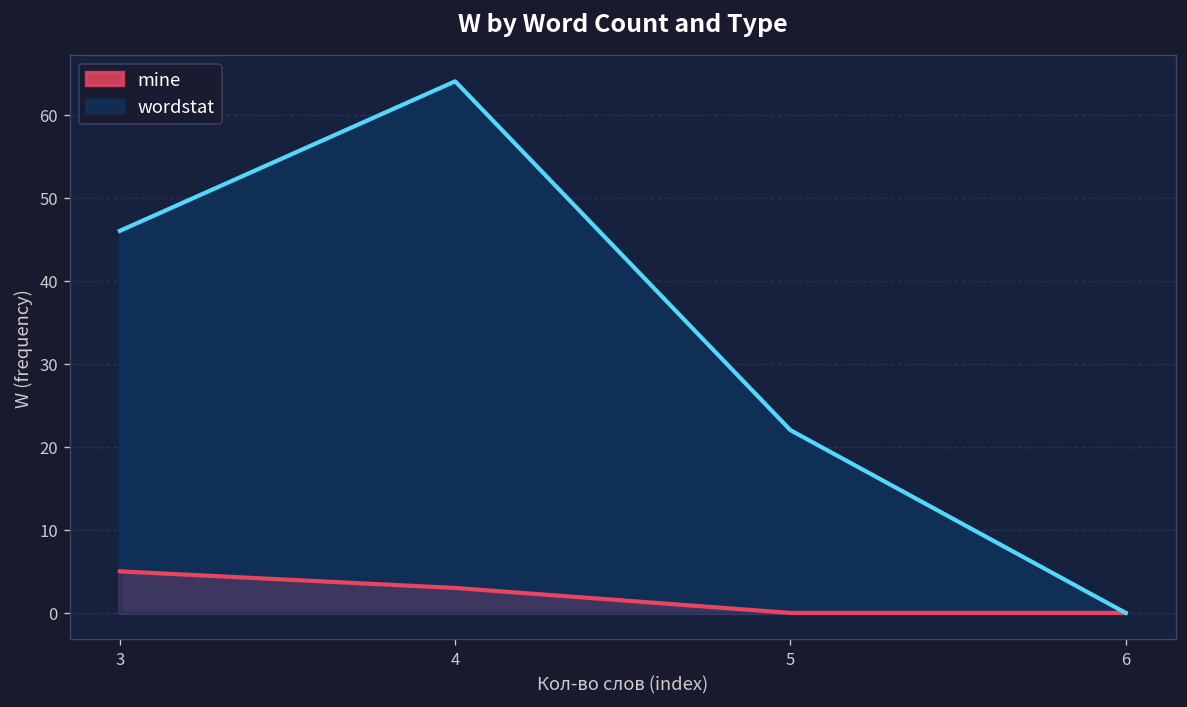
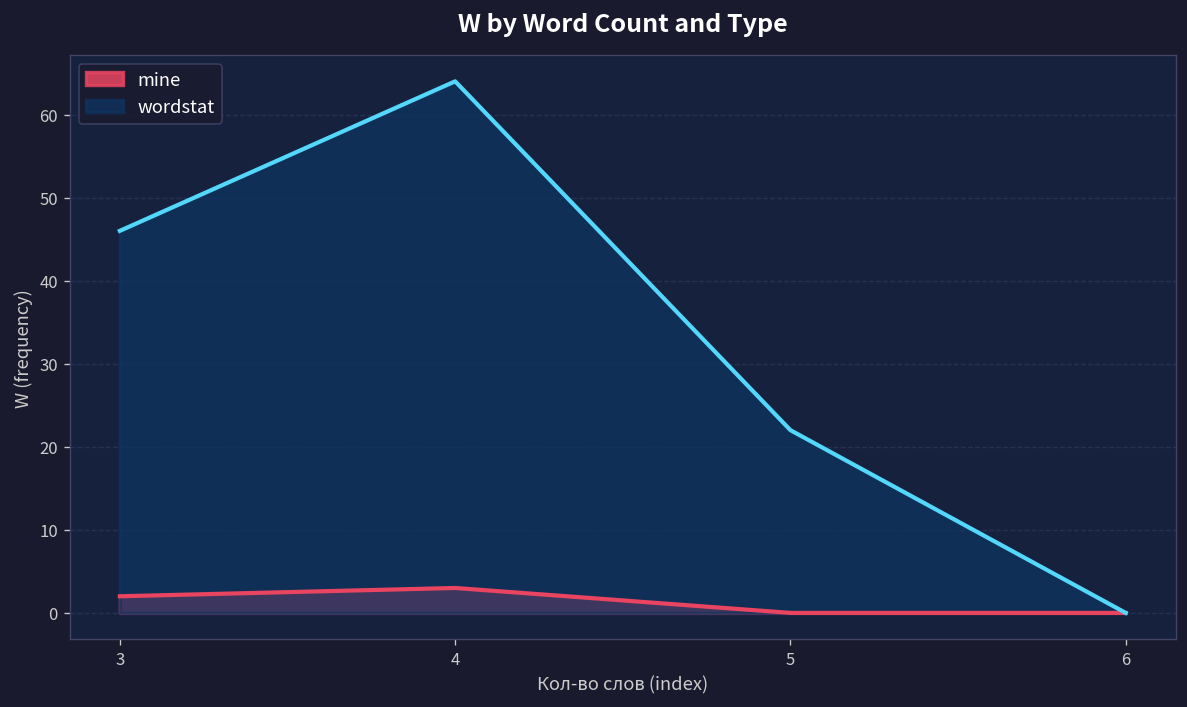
  {
    "mine": {
-     "3": 5,
+     "3": 2,
      "4": 3,
      "5": 0
    },
    "wordstat": {
      "3": 46,
      "4": 64,
      "5": 22
    }
  }
